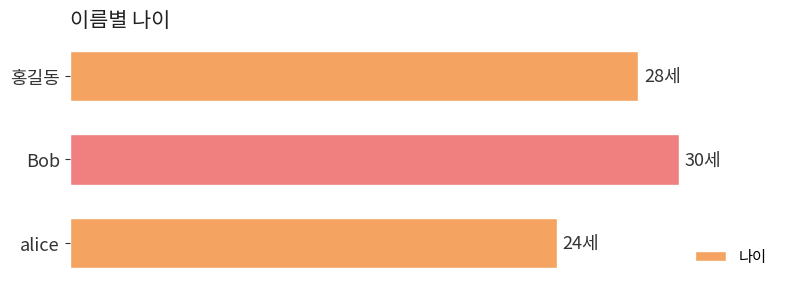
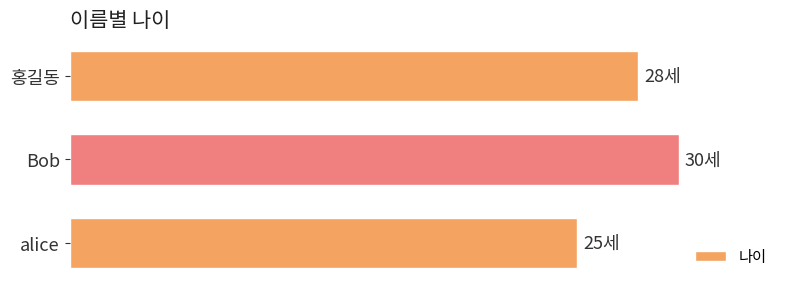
  {
    "홍길동": "28세",
    "Bob": "30세",
-   "alice": "24세"
+   "alice": "25세"
  }
